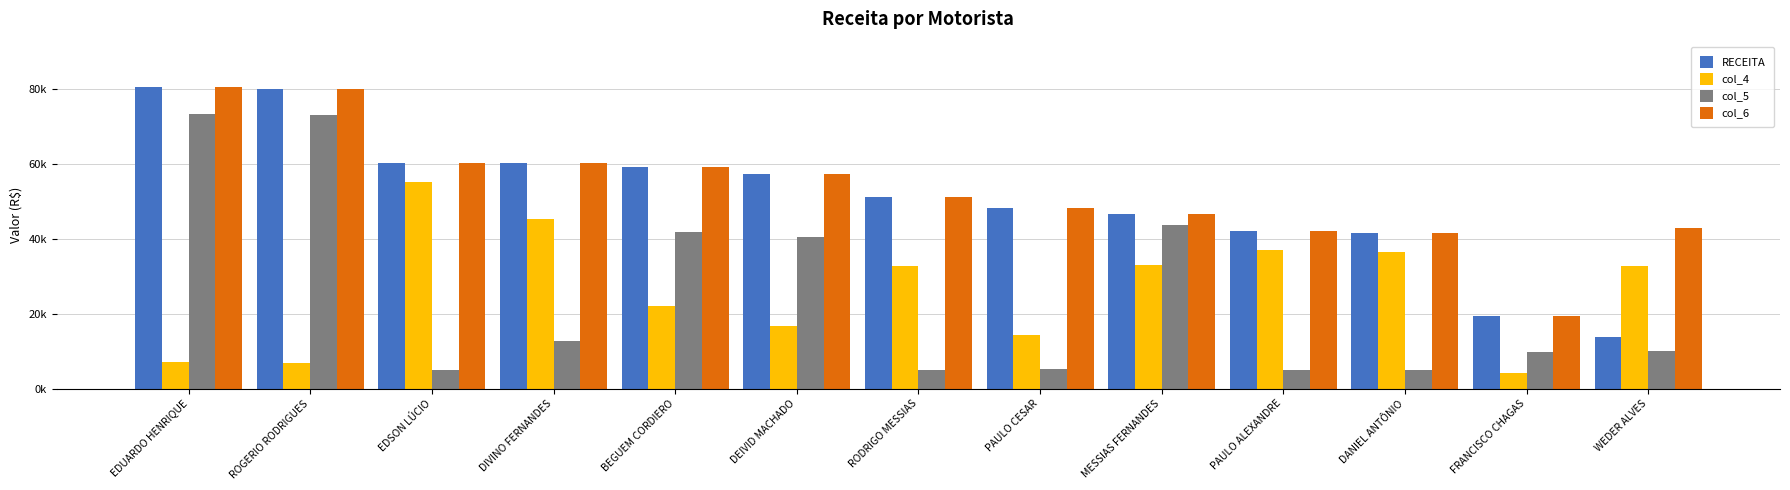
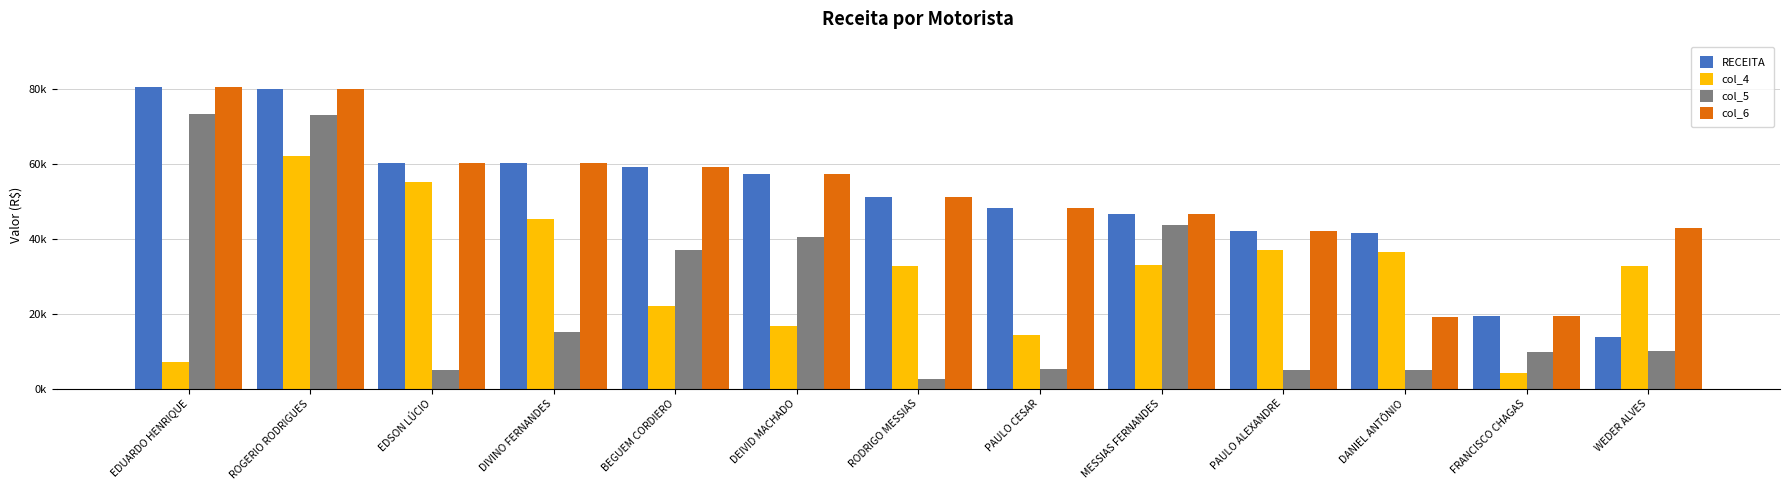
  {
    "RECEITA": {
      "EDUARDO HENRIQUE": 81000,
      "ROGERIO RODRIGUES": 80000,
      "EDSON LÚCIO": 60000,
      "DIVINO FERNANDES": 60000,
      "BEGUEM CORDIERO": 59000,
      "DEIVID MACHADO": 57000,
      "RODRIGO MESSIAS": 51000,
      "PAULO CESAR": 48000,
      "MESSIAS FERNANDES": 47000,
      "PAULO ALEXANDRE": 42000,
      "DANIEL ANTÔNIO": 42000,
      "FRANCISCO CHAGAS": 19000,
      "WEDER ALVES": 14000
    },
    "col_4": {
      "EDUARDO HENRIQUE": 7000,
-     "ROGERIO RODRIGUES": 7000,
+     "ROGERIO RODRIGUES": 62000,
      "EDSON LÚCIO": 55000,
      "DIVINO FERNANDES": 45000,
      "BEGUEM CORDIERO": 22000,
      "DEIVID MACHADO": 17000,
      "RODRIGO MESSIAS": 33000,
      "PAULO CESAR": 14000,
      "MESSIAS FERNANDES": 33000,
      "PAULO ALEXANDRE": 37000,
      "DANIEL ANTÔNIO": 36000,
      "FRANCISCO CHAGAS": 4000,
      "WEDER ALVES": 33000
    },
    "col_5": {
      "EDUARDO HENRIQUE": 74000,
      "ROGERIO RODRIGUES": 73000,
      "EDSON LÚCIO": 5000,
-     "DIVINO FERNANDES": 13000,
-     "BEGUEM CORDIERO": 42000,
+     "DIVINO FERNANDES": 15000,
+     "BEGUEM CORDIERO": 37000,
      "DEIVID MACHADO": 41000,
-     "RODRIGO MESSIAS": 5000,
+     "RODRIGO MESSIAS": 3000,
      "PAULO CESAR": 5000,
      "MESSIAS FERNANDES": 44000,
      "PAULO ALEXANDRE": 5000,
      "DANIEL ANTÔNIO": 5000,
      "FRANCISCO CHAGAS": 10000,
      "WEDER ALVES": 10000
    },
    "col_6": {
      "EDUARDO HENRIQUE": 81000,
      "ROGERIO RODRIGUES": 80000,
      "EDSON LÚCIO": 60000,
      "DIVINO FERNANDES": 60000,
      "BEGUEM CORDIERO": 59000,
      "DEIVID MACHADO": 57000,
      "RODRIGO MESSIAS": 51000,
      "PAULO CESAR": 48000,
      "MESSIAS FERNANDES": 47000,
      "PAULO ALEXANDRE": 42000,
-     "DANIEL ANTÔNIO": 42000,
+     "DANIEL ANTÔNIO": 19000,
      "FRANCISCO CHAGAS": 19000,
      "WEDER ALVES": 43000
    }
  }
